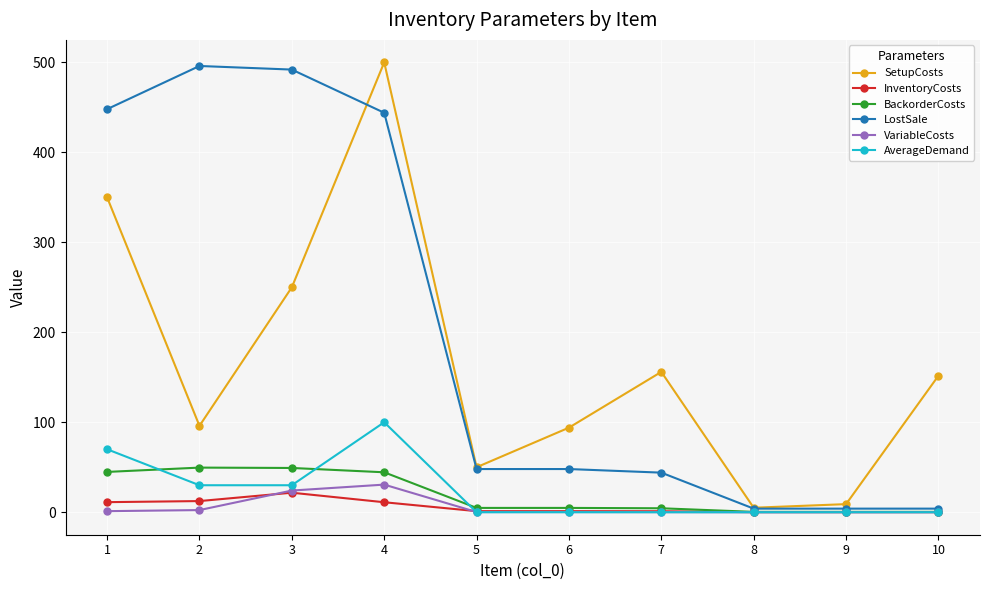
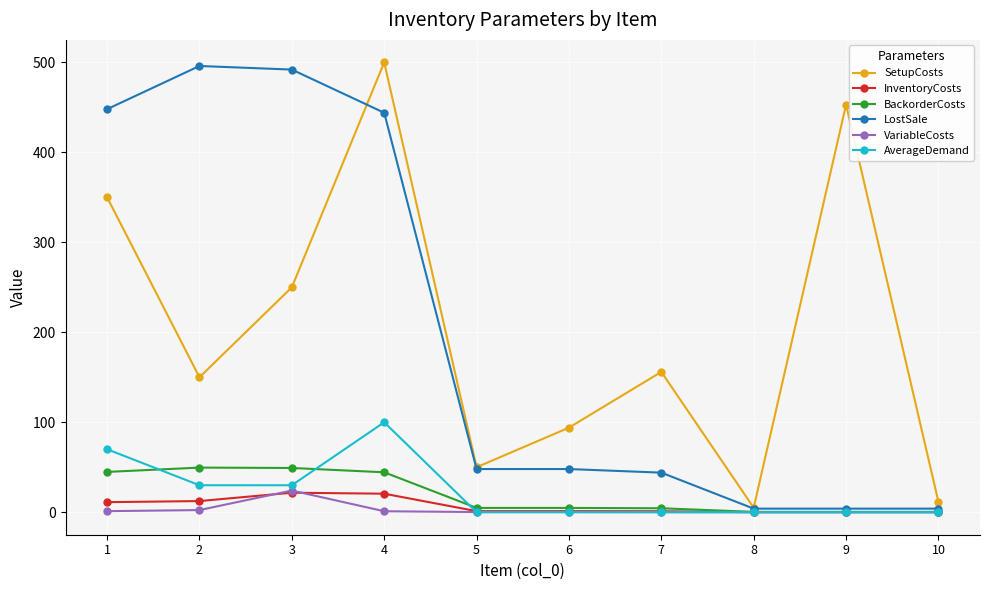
  {
    "SetupCosts": {
      "1": 350,
-     "2": 100,
+     "2": 150,
      "3": 250,
      "4": 500,
      "6": 90,
      "7": 160,
-     "9": 10,
-     "10": 150
+     "9": 450,
+     "10": 10
    },
    "InventoryCosts": {
      "1": 10,
      "2": 10,
-     "4": 10
+     "4": 20
    },
    "BackorderCosts": {
      "1": 40,
      "2": 50,
      "3": 50,
      "4": 40,
      "5": 0,
      "6": 0,
      "7": 0
    },
    "LostSale": {
      "1": 450,
      "2": 500,
      "3": 490,
      "4": 440,
      "6": 50,
      "7": 40,
      "9": 0,
      "10": 0
    },
    "VariableCosts": {
      "1": 0,
      "2": 0,
-     "4": 30
+     "4": 0
    },
    "AverageDemand": {
      "1": 70,
      "2": 30,
      "3": 30,
      "4": 100
    }
  }
